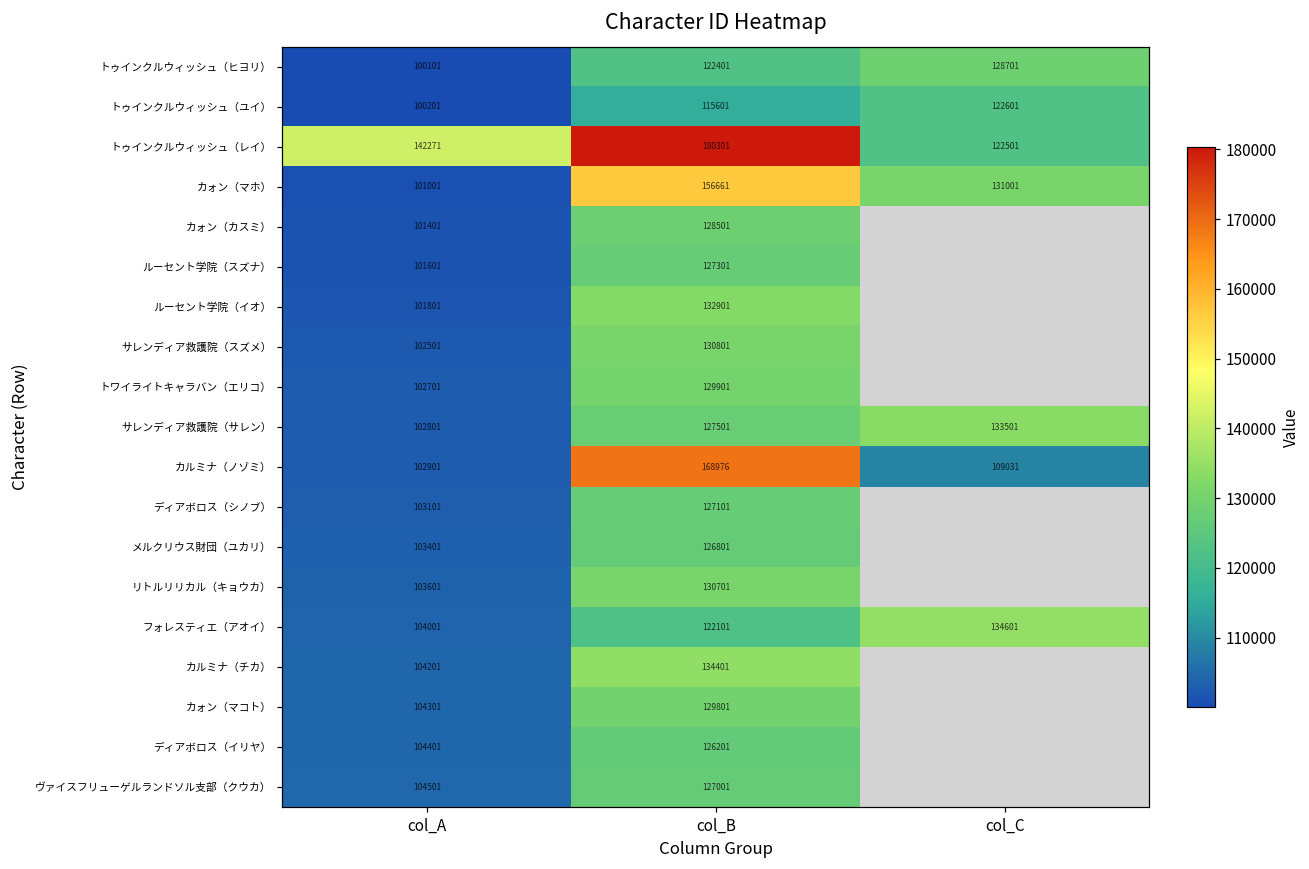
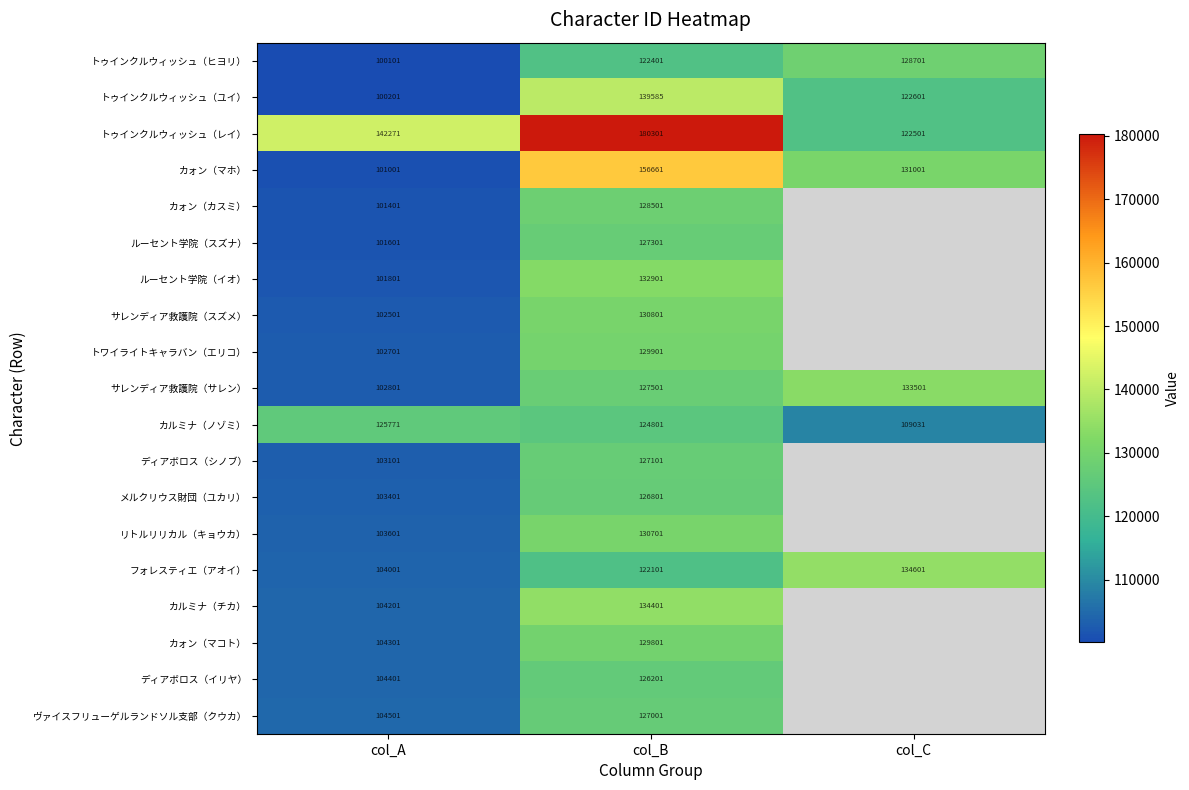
  {
    "トゥインクルウィッシュ（ヒヨリ）": {
      "col_A": 100101,
      "col_B": 122401,
      "col_C": 128701
    },
    "トゥインクルウィッシュ（ユイ）": {
      "col_A": 100201,
-     "col_B": 115601,
+     "col_B": 139585,
      "col_C": 122601
    },
    "トゥインクルウィッシュ（レイ）": {
      "col_A": 142271,
      "col_B": 180301,
      "col_C": 122501
    },
    "カォン（マホ）": {
      "col_A": 101001,
      "col_B": 156661,
      "col_C": 131001
    },
    "カォン（カスミ）": {
      "col_A": 101401,
      "col_B": 128501
    },
    "ルーセント学院（スズナ）": {
      "col_A": 101601,
      "col_B": 127301
    },
    "ルーセント学院（イオ）": {
      "col_A": 101801,
      "col_B": 132901
    },
    "サレンディア救護院（スズメ）": {
      "col_A": 102501,
      "col_B": 130801
    },
    "トワイライトキャラバン（エリコ）": {
      "col_A": 102701,
      "col_B": 129901
    },
    "サレンディア救護院（サレン）": {
      "col_A": 102801,
      "col_B": 127501,
      "col_C": 133501
    },
    "カルミナ（ノゾミ）": {
-     "col_A": 102901,
-     "col_B": 168976,
+     "col_A": 125771,
+     "col_B": 124801,
      "col_C": 109031
    },
    "ディアボロス（シノブ）": {
      "col_A": 103101,
      "col_B": 127101
    },
    "メルクリウス財団（ユカリ）": {
      "col_A": 103401,
      "col_B": 126801
    },
    "リトルリリカル（キョウカ）": {
      "col_A": 103601,
      "col_B": 130701
    },
    "フォレスティエ（アオイ）": {
      "col_A": 104001,
      "col_B": 122101,
      "col_C": 134601
    },
    "カルミナ（チカ）": {
      "col_A": 104201,
      "col_B": 134401
    },
    "カォン（マコト）": {
      "col_A": 104301,
      "col_B": 129801
    },
    "ディアボロス（イリヤ）": {
      "col_A": 104401,
      "col_B": 126201
    },
    "ヴァイスフリューゲルランドソル支部（クウカ）": {
      "col_A": 104501,
      "col_B": 127001
    }
  }
